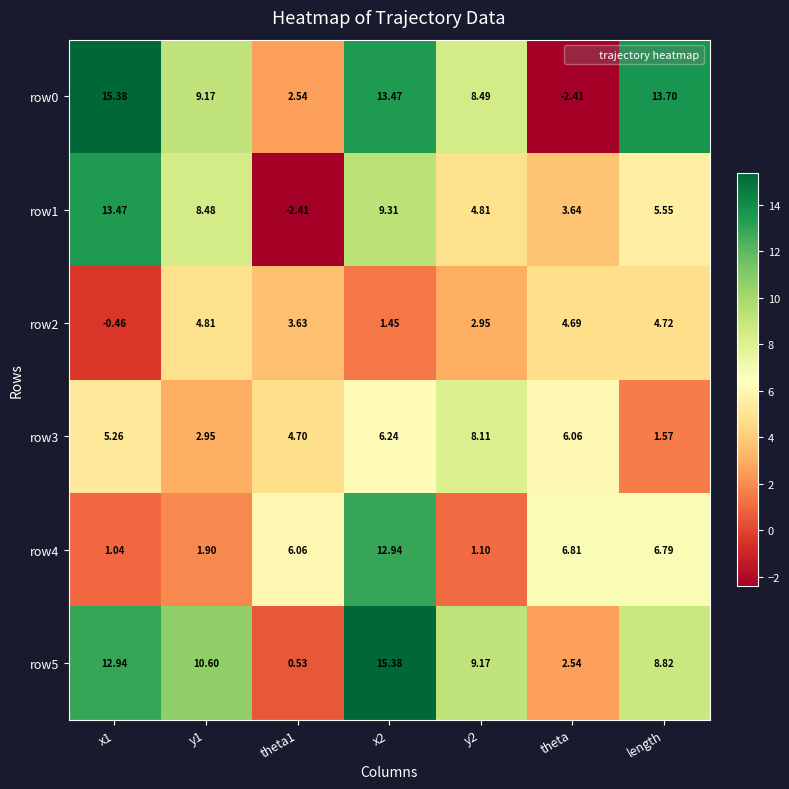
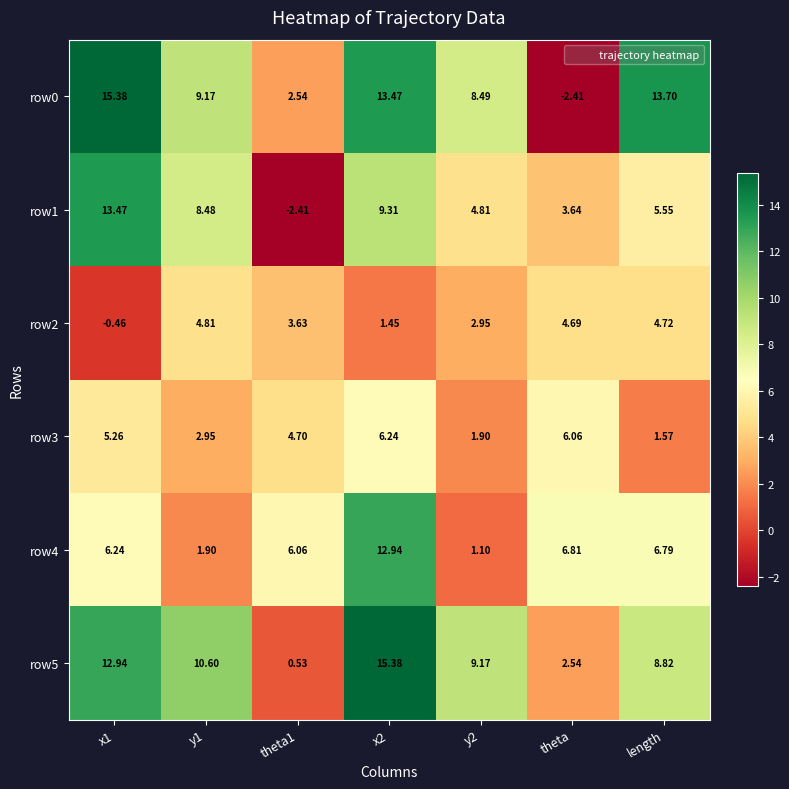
  {
    "row0": {
      "x1": 15.38,
      "y1": 9.17,
      "theta1": 2.54,
      "x2": 13.47,
      "y2": 8.49,
      "theta": -2.41,
      "length": 13.70
    },
    "row1": {
      "x1": 13.47,
      "y1": 8.48,
      "theta1": -2.41,
      "x2": 9.31,
      "y2": 4.81,
      "theta": 3.64,
      "length": 5.55
    },
    "row2": {
      "x1": -0.46,
      "y1": 4.81,
      "theta1": 3.63,
      "x2": 1.45,
      "y2": 2.95,
      "theta": 4.69,
      "length": 4.72
    },
    "row3": {
      "x1": 5.26,
      "y1": 2.95,
      "theta1": 4.70,
      "x2": 6.24,
-     "y2": 8.11,
+     "y2": 1.90,
      "theta": 6.06,
      "length": 1.57
    },
    "row4": {
-     "x1": 1.04,
+     "x1": 6.24,
      "y1": 1.90,
      "theta1": 6.06,
      "x2": 12.94,
      "y2": 1.10,
      "theta": 6.81,
      "length": 6.79
    },
    "row5": {
      "x1": 12.94,
      "y1": 10.60,
      "theta1": 0.53,
      "x2": 15.38,
      "y2": 9.17,
      "theta": 2.54,
      "length": 8.82
    }
  }
